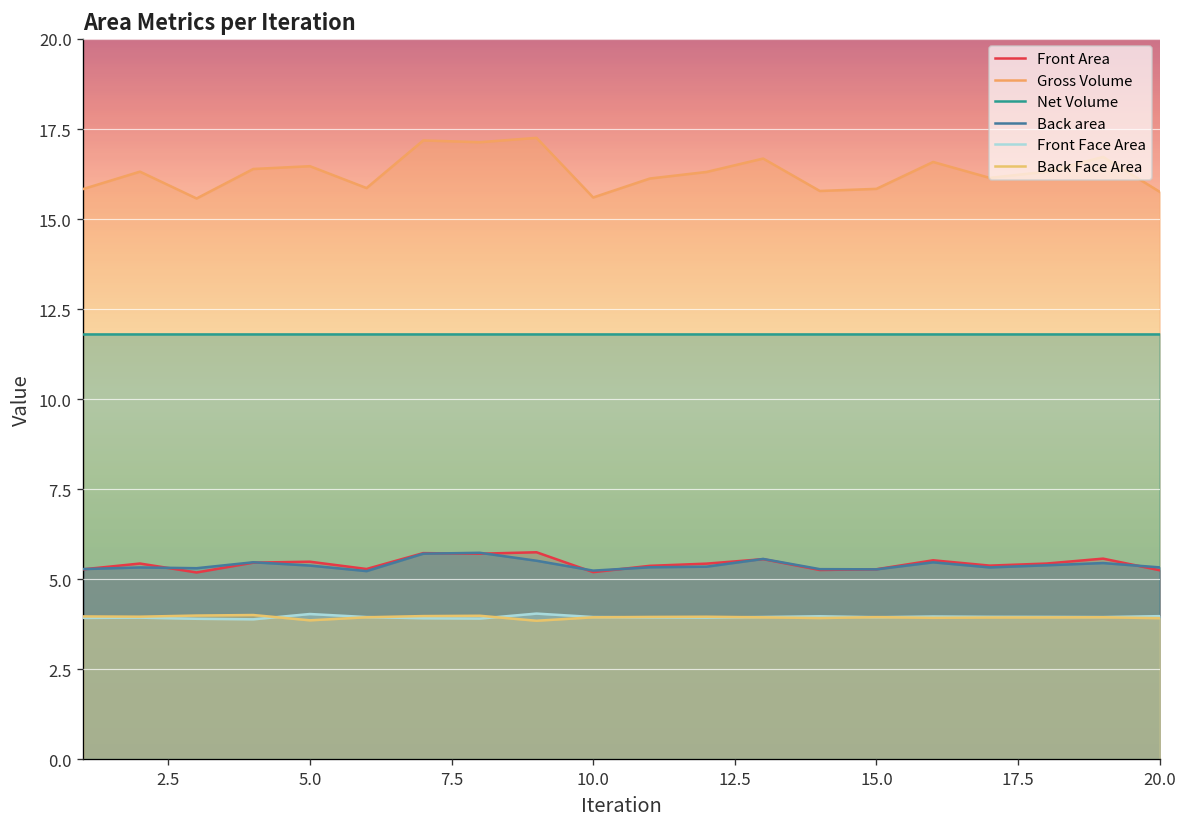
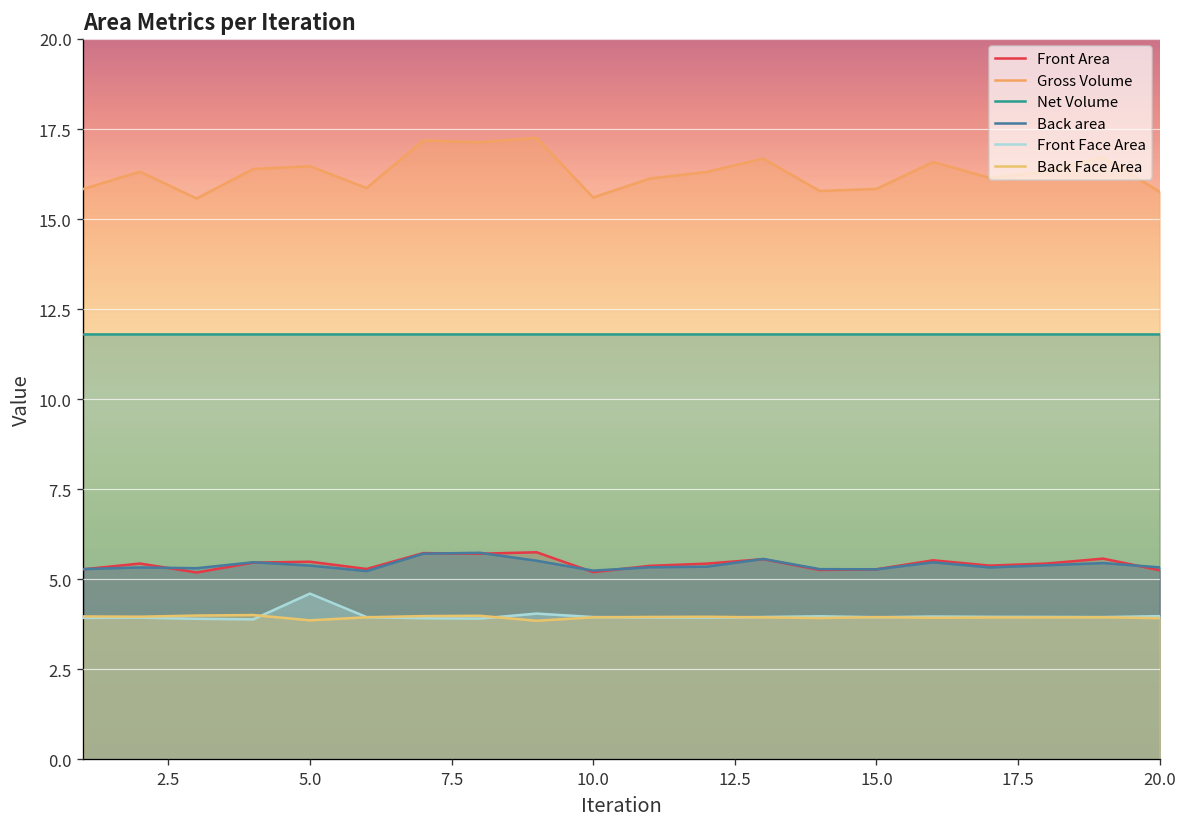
  {
    "Front Face Area": {
-     "5.0": 4.0
+     "5.0": 4.6
    }
  }
